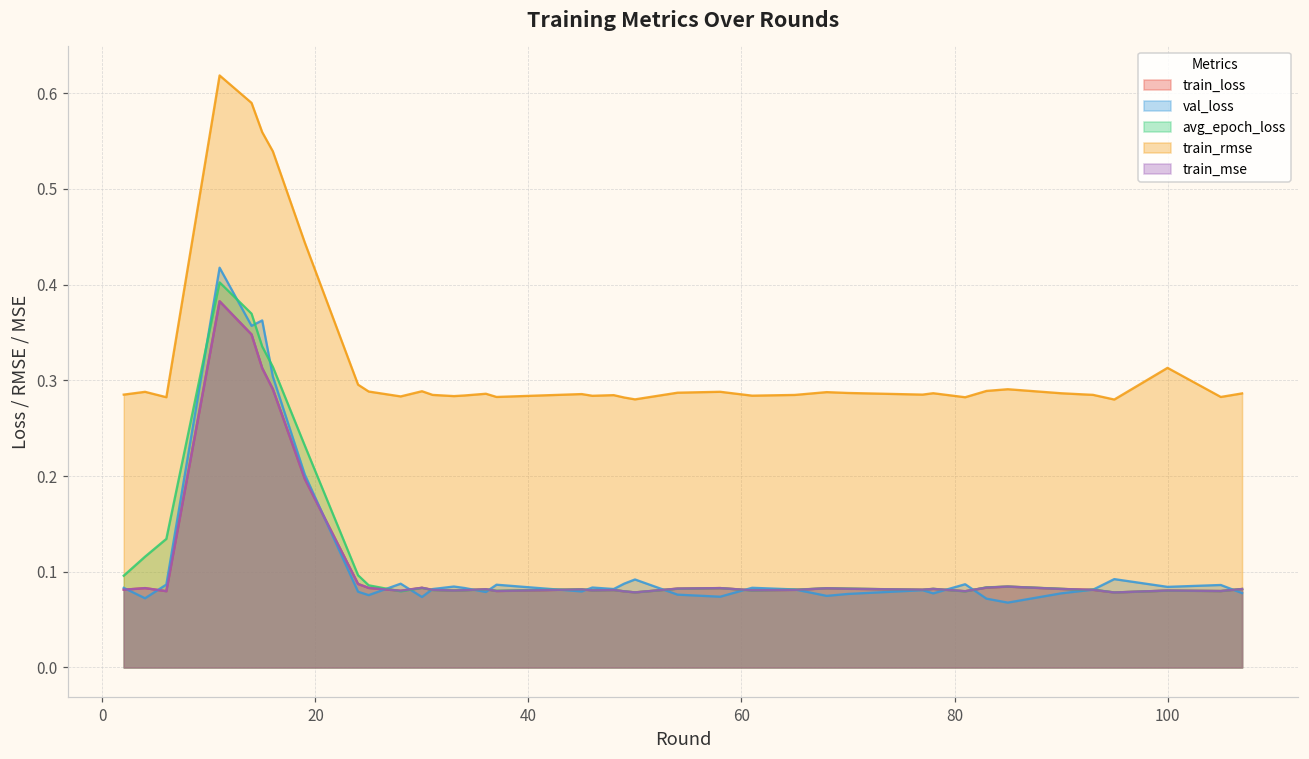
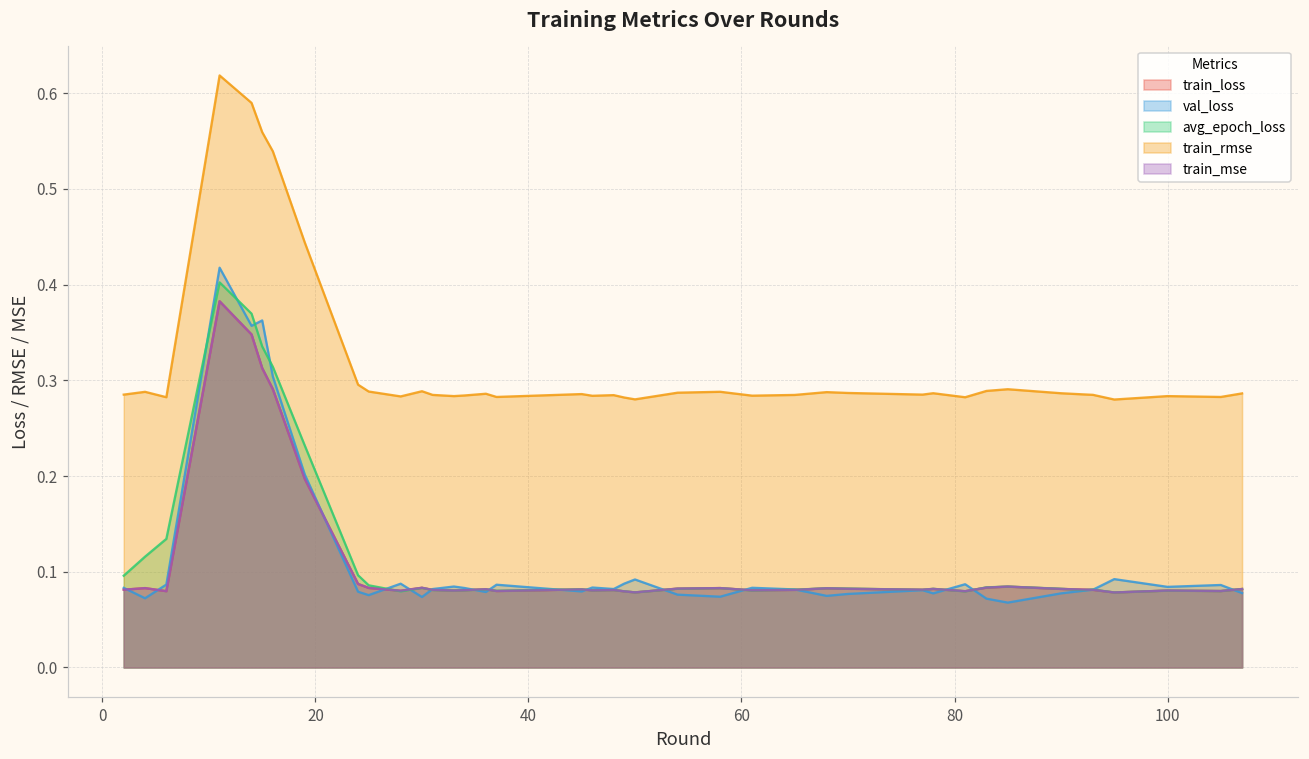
  {
    "val_loss": {
      "100": 0.08
    },
    "train_rmse": {
-     "100": 0.31
+     "100": 0.28
    }
  }
